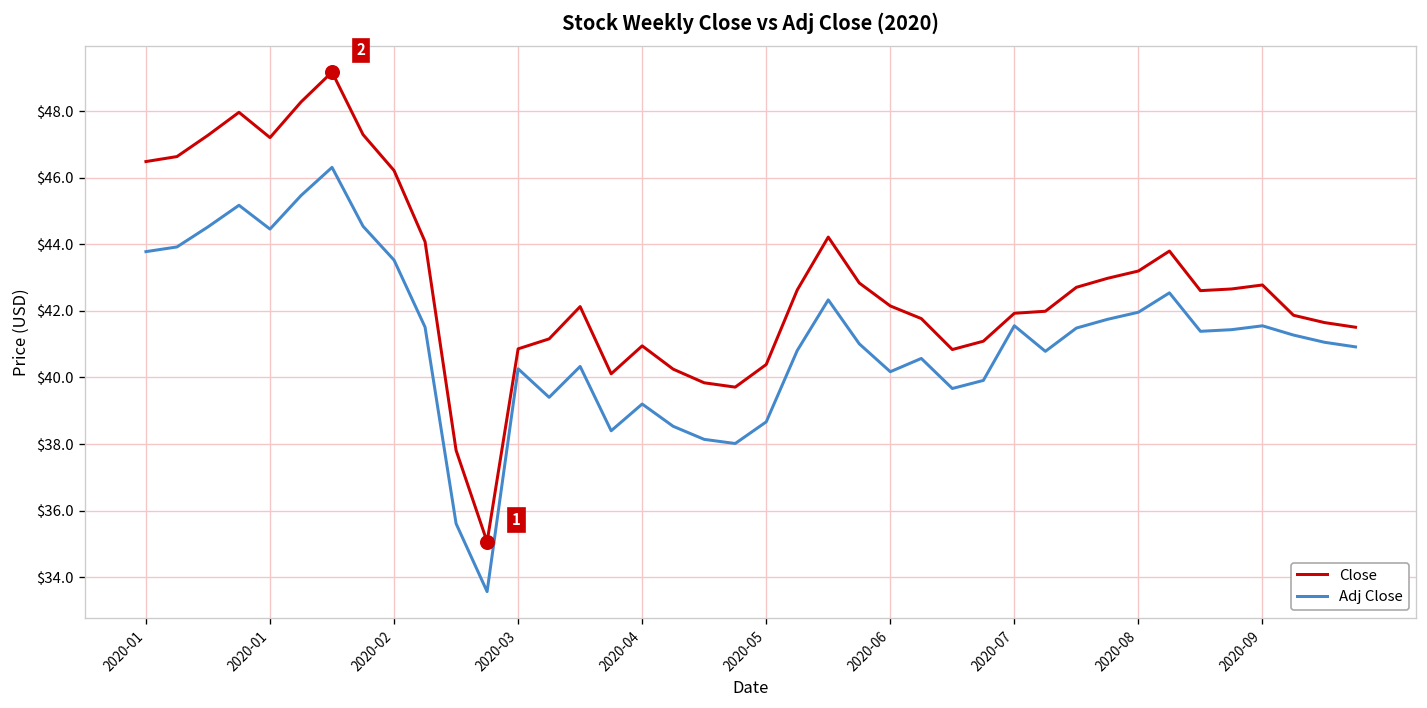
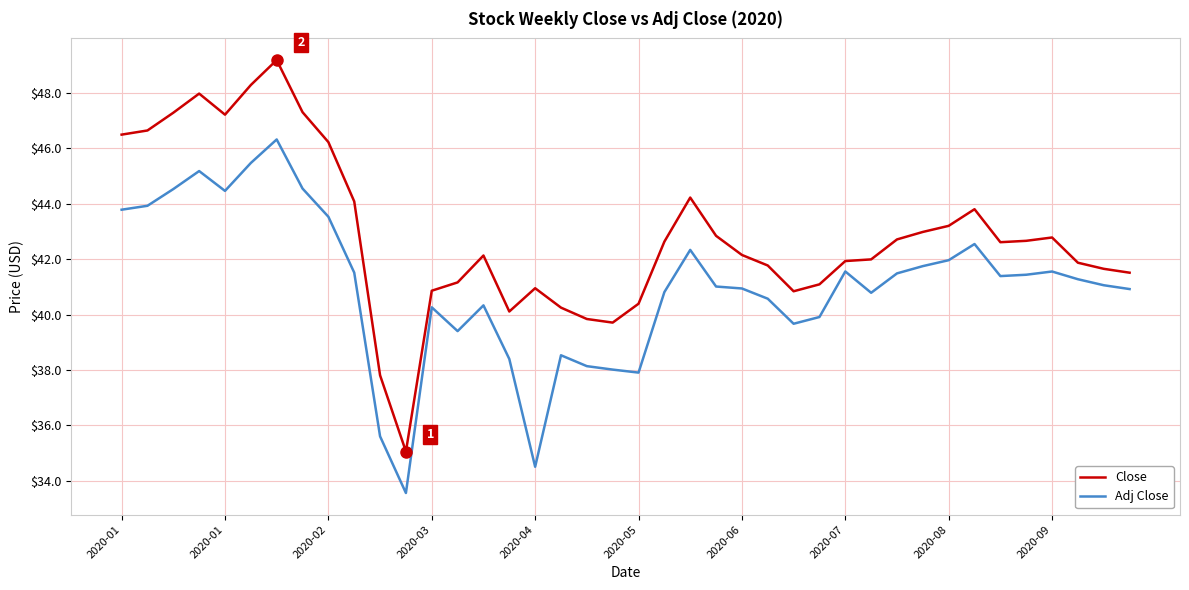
  {
    "Adj Close": {
      "2020-02": "$43.5",
      "2020-03": "$40.3",
-     "2020-04": "$39.2",
-     "2020-05": "$38.7",
-     "2020-06": "$40.2",
+     "2020-04": "$34.5",
+     "2020-05": "$37.9",
+     "2020-06": "$40.9",
      "2020-07": "$41.6",
      "2020-08": "$42.0",
      "2020-09": "$41.6"
    }
  }
